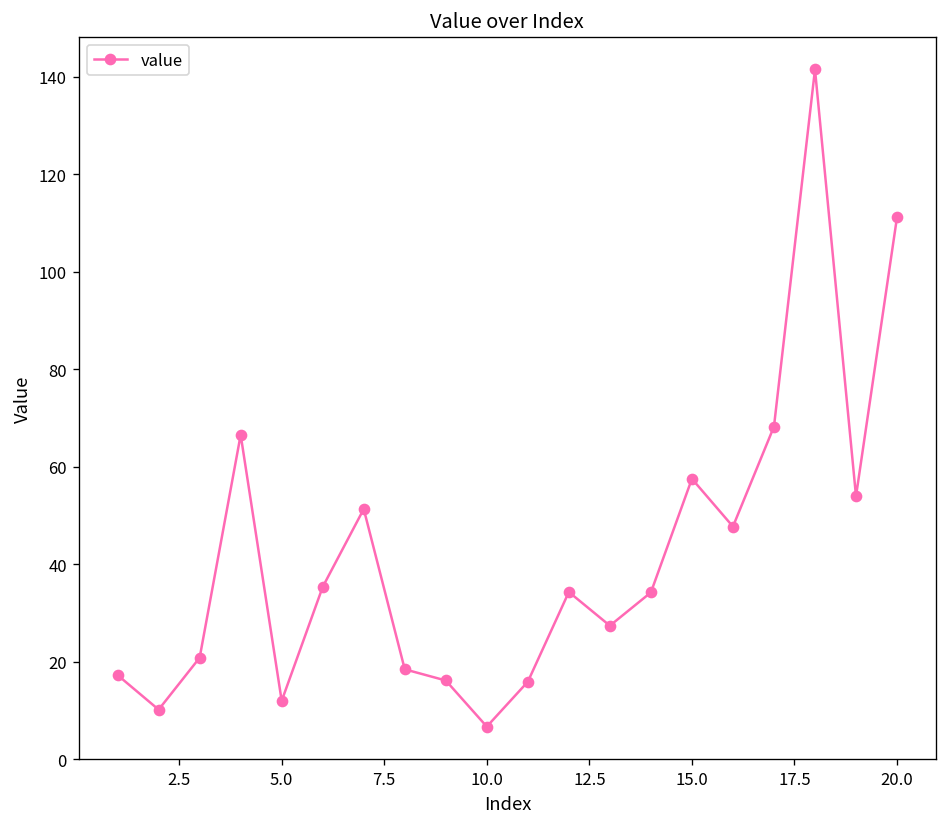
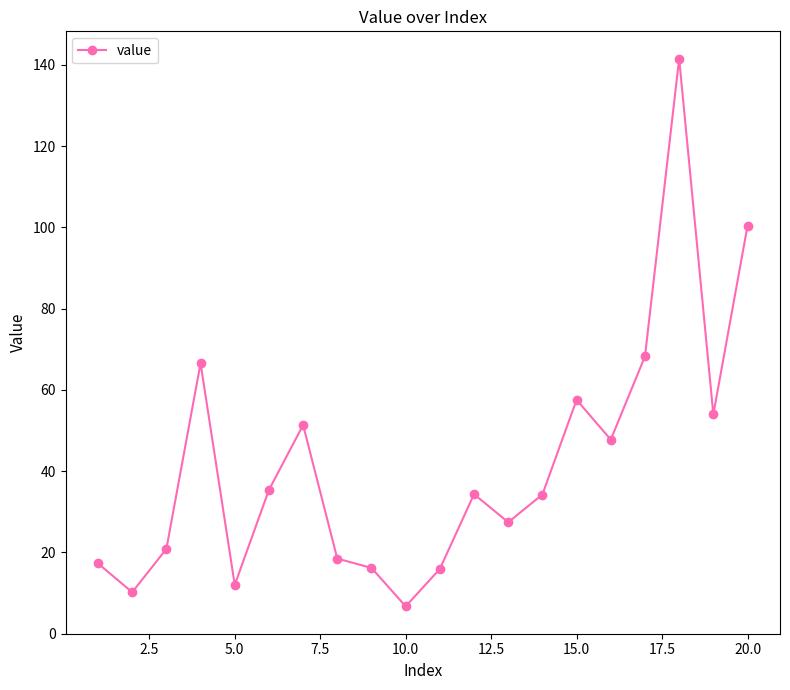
  {
    "5.0": 12,
    "10.0": 7,
    "15.0": 58,
-   "20.0": 111
+   "20.0": 100
  }
